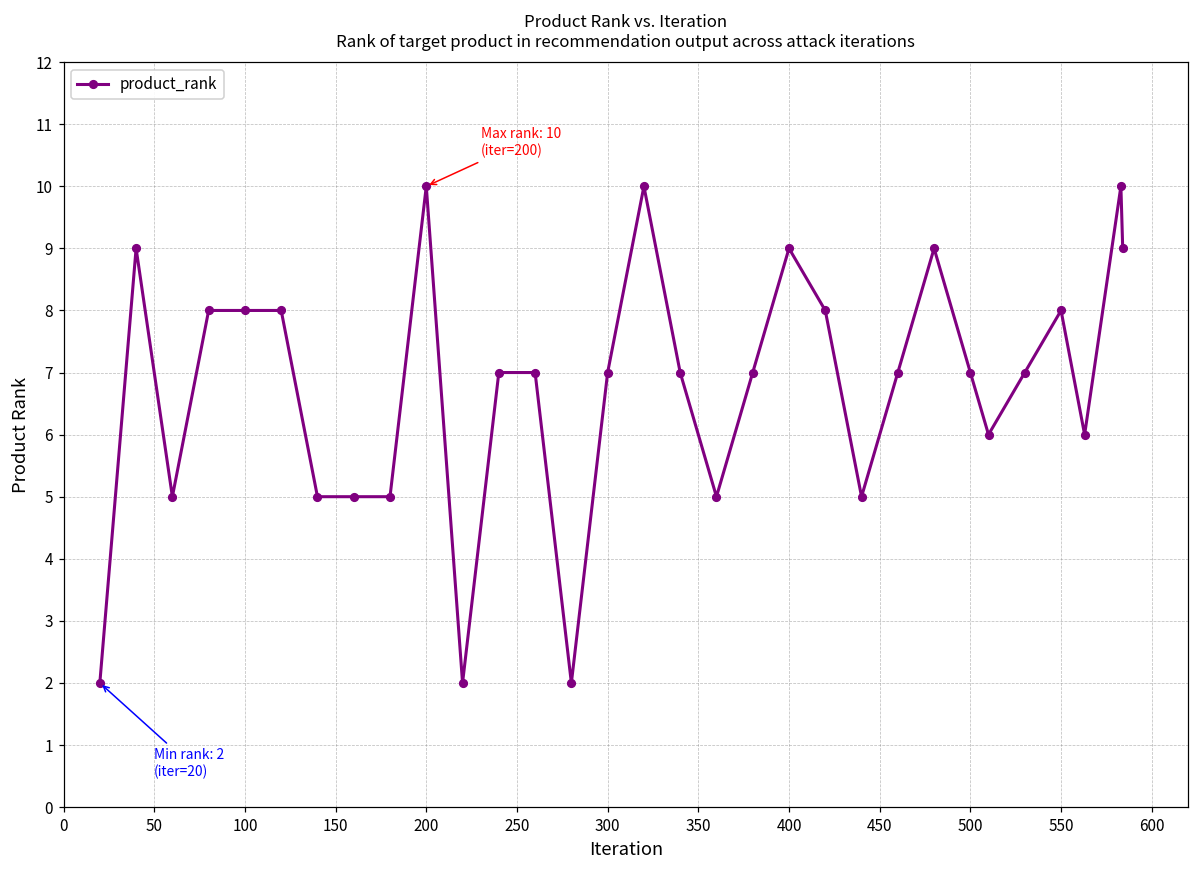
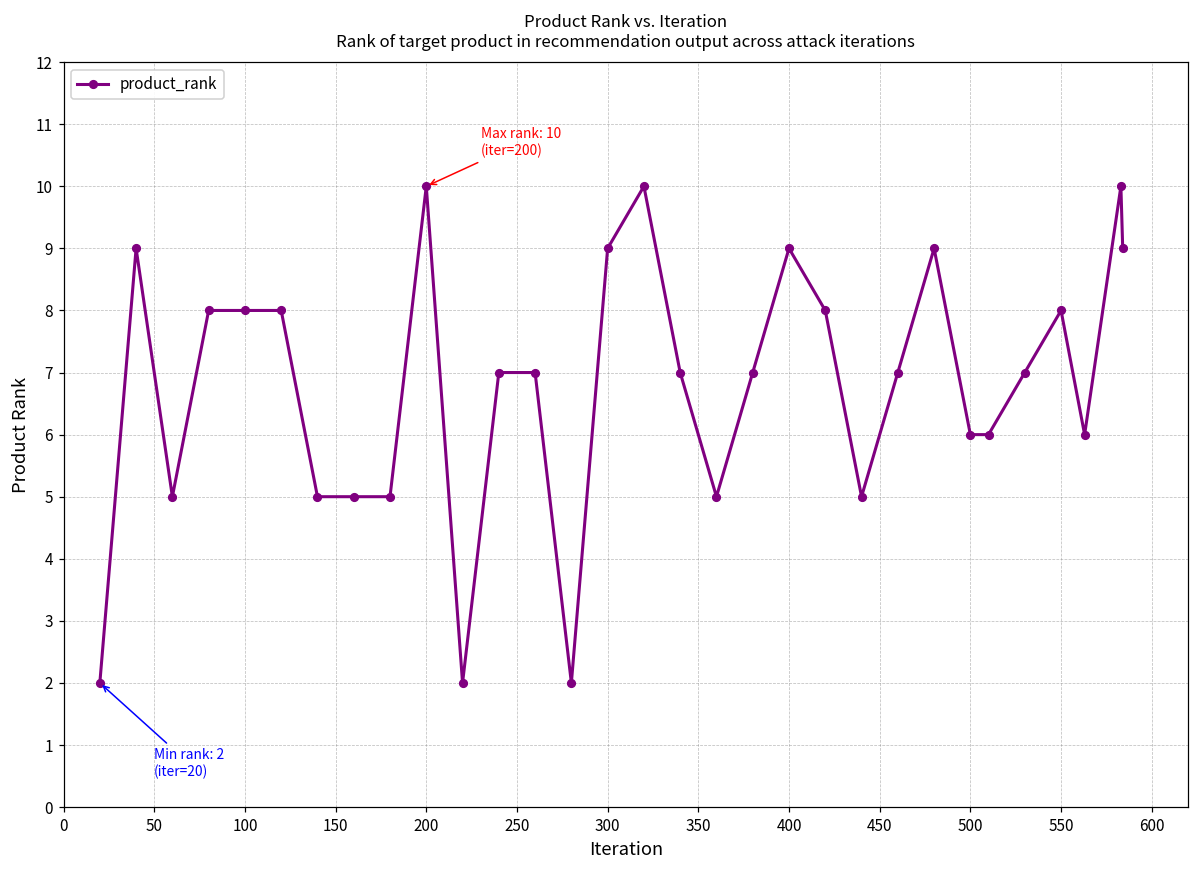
  {
    "100": 8,
-   "300": 7,
+   "300": 9,
    "400": 9,
-   "500": 7,
+   "500": 6,
    "550": 8
  }
